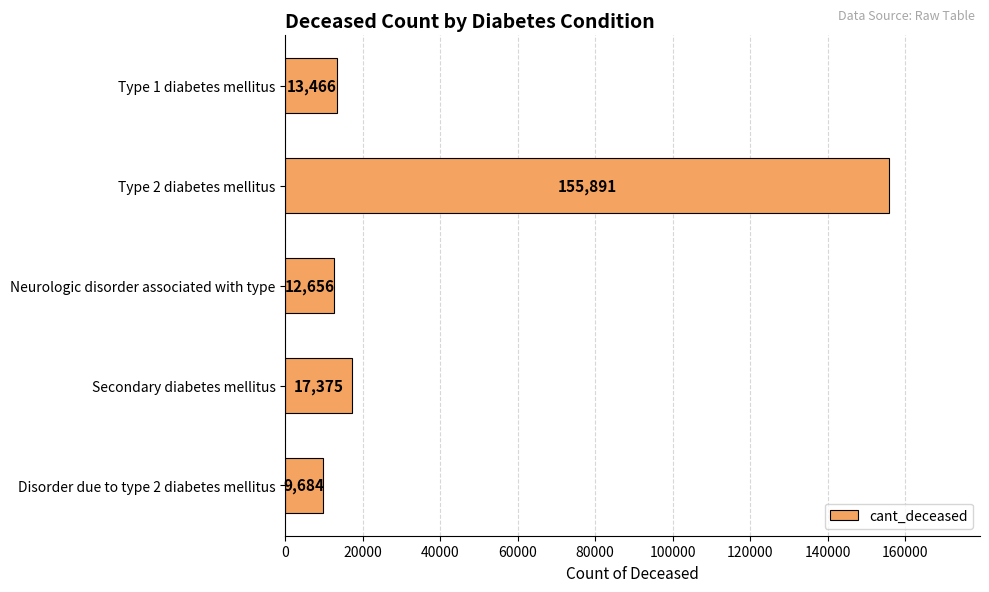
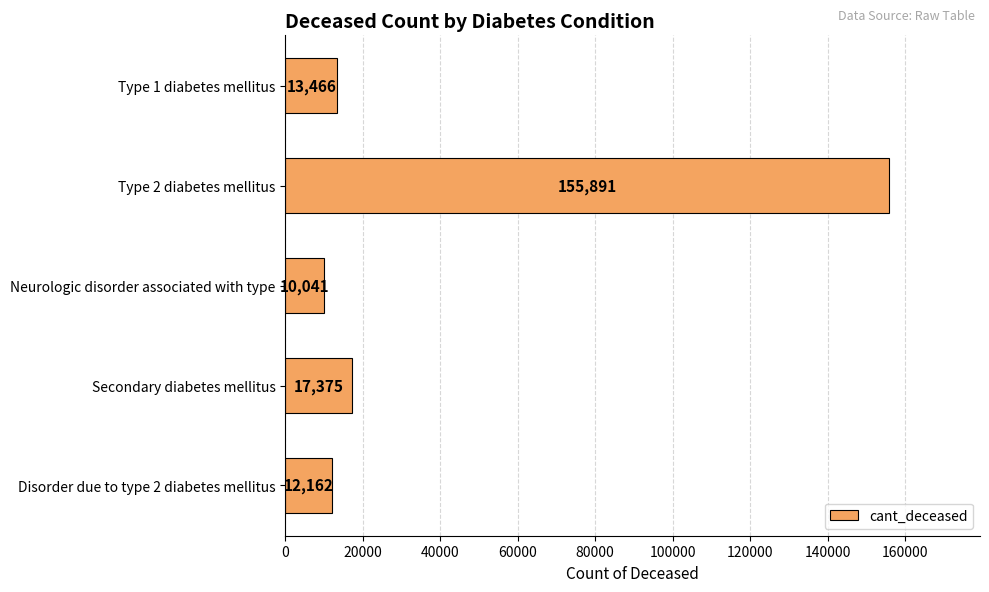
  {
    "Type 1 diabetes mellitus": "13,466",
    "Type 2 diabetes mellitus": "155,891",
-   "Neurologic disorder associated with type": "12,656",
+   "Neurologic disorder associated with type": "10,041",
    "Secondary diabetes mellitus": "17,375",
-   "Disorder due to type 2 diabetes mellitus": "9,684"
+   "Disorder due to type 2 diabetes mellitus": "12,162"
  }
